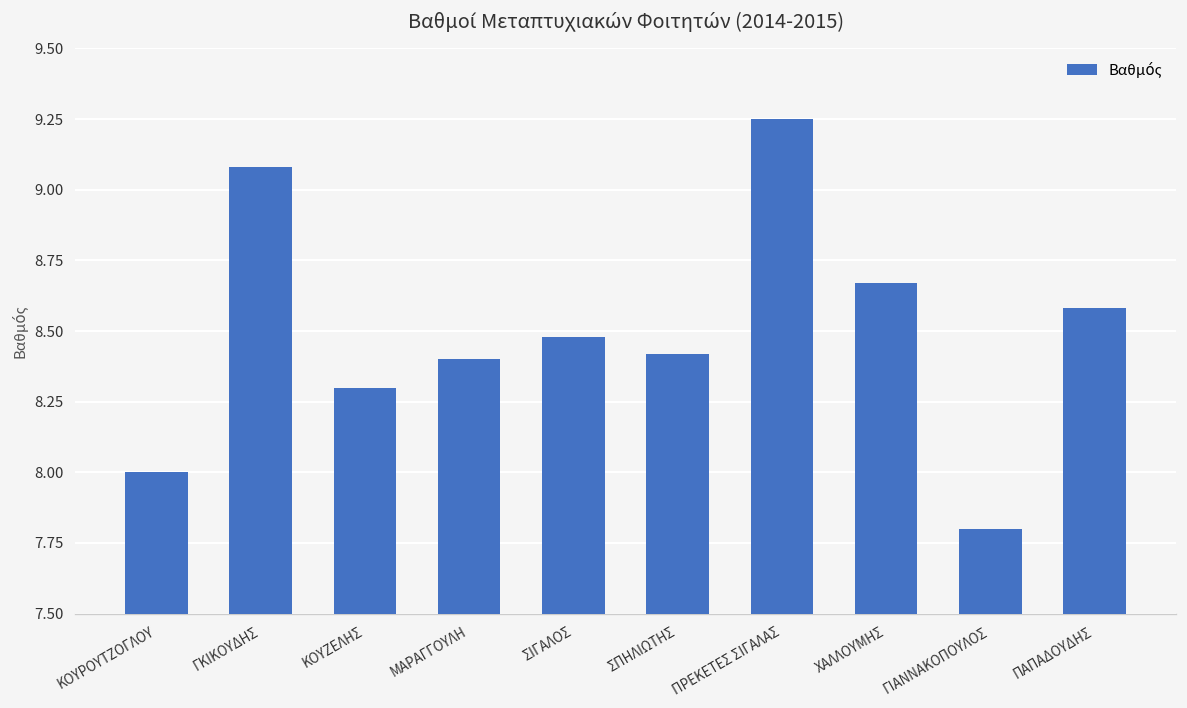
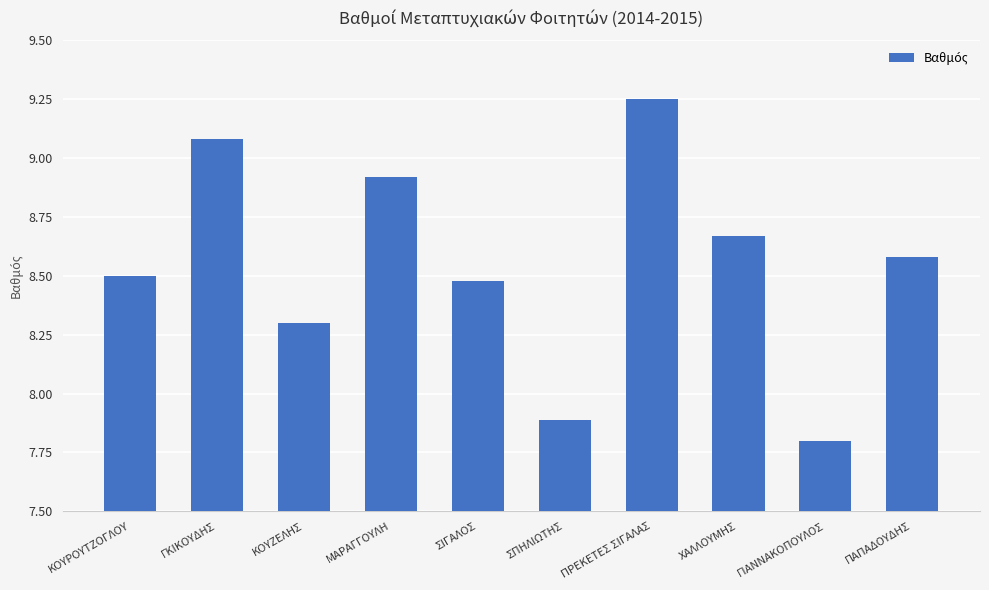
  {
-   "ΚΟΥΡΟΥΤΖΟΓΛΟΥ": 8.0,
+   "ΚΟΥΡΟΥΤΖΟΓΛΟΥ": 8.5,
    "ΓΚΙΚΟΥΔΗΣ": 9.08,
    "ΚΟΥΖΕΛΗΣ": 8.30,
-   "ΜΑΡΑΓΓΟΥΛΗ": 8.40,
+   "ΜΑΡΑΓΓΟΥΛΗ": 8.92,
    "ΣΙΓΑΛΟΣ": 8.48,
-   "ΣΠΗΛΙΩΤΗΣ": 8.42,
+   "ΣΠΗΛΙΩΤΗΣ": 7.89,
    "ΠΡΕΚΕΤΕΣ ΣΙΓΑΛΑΣ": 9.25,
    "ΧΑΛΛΟΥΜΗΣ": 8.67,
    "ΓΙΑΝΝΑΚΟΠΟΥΛΟΣ": 7.80,
    "ΠΑΠΑΔΟΥΔΗΣ": 8.58
  }
